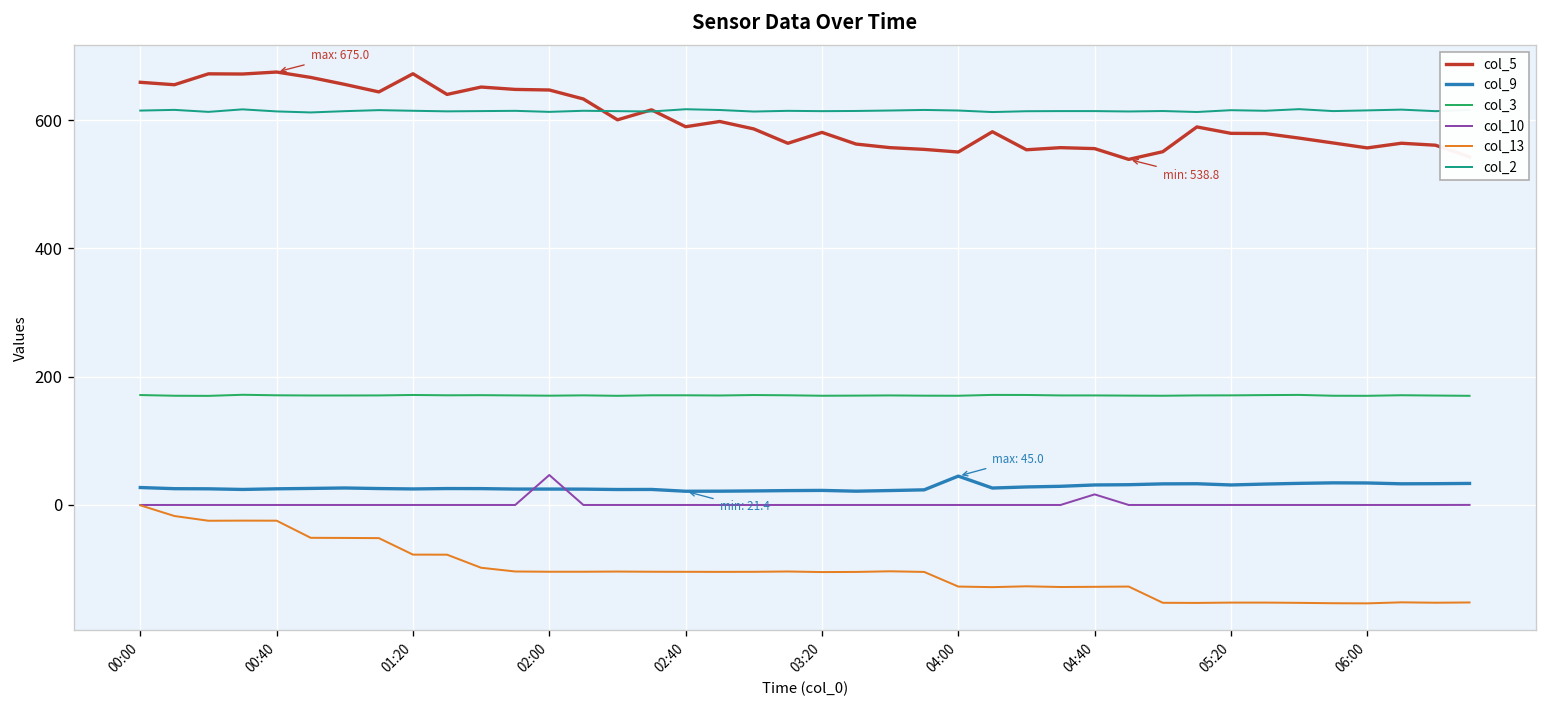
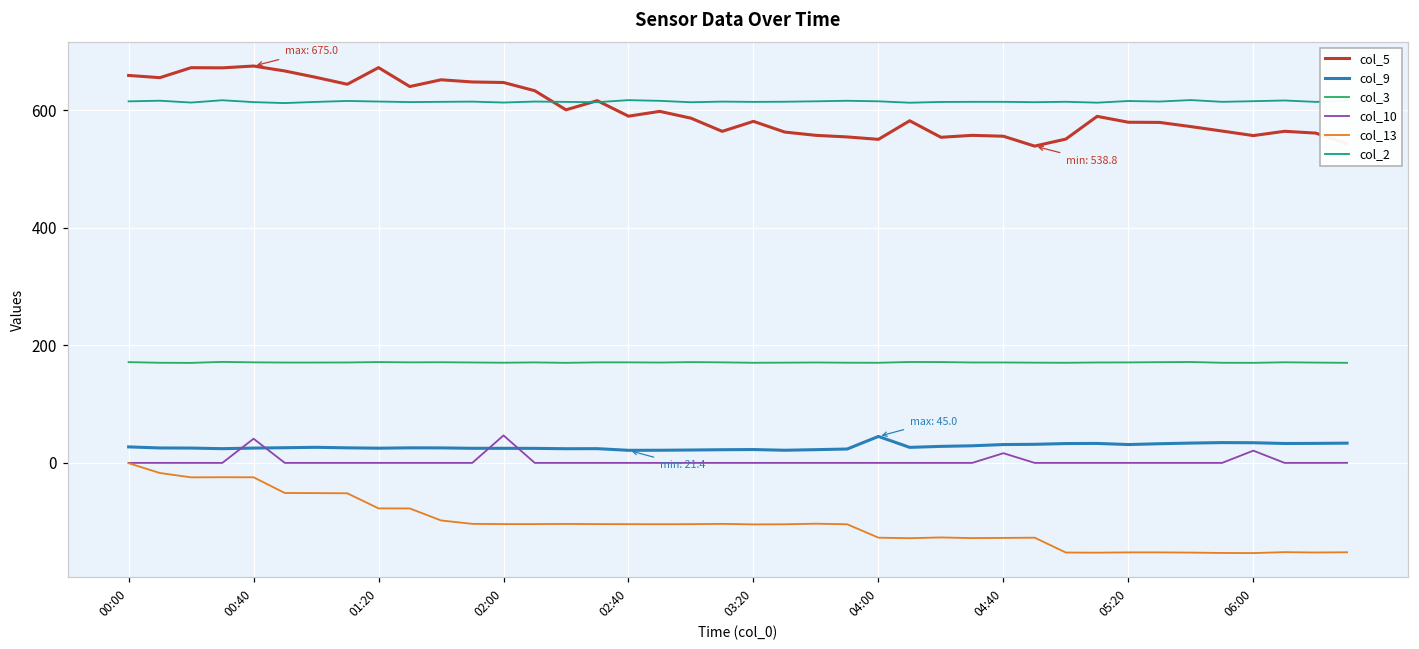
  {
    "col_5": {
      "00:40": 675.0
    },
    "col_9": {
      "04:00": 45.0
    },
    "col_10": {
-     "00:40": 0,
+     "00:40": 40,
      "01:20": 0,
      "02:00": 50,
      "02:40": 0,
      "03:20": 0,
      "04:00": 0,
      "04:40": 20,
      "05:20": 0,
-     "06:00": 0
+     "06:00": 20
    },
    "col_13": {
      "00:40": -20,
      "01:20": -80,
      "02:00": -100,
      "02:40": -100,
      "03:20": -100,
      "04:00": -130,
      "04:40": -130,
      "05:20": -150,
      "06:00": -150
    }
  }
